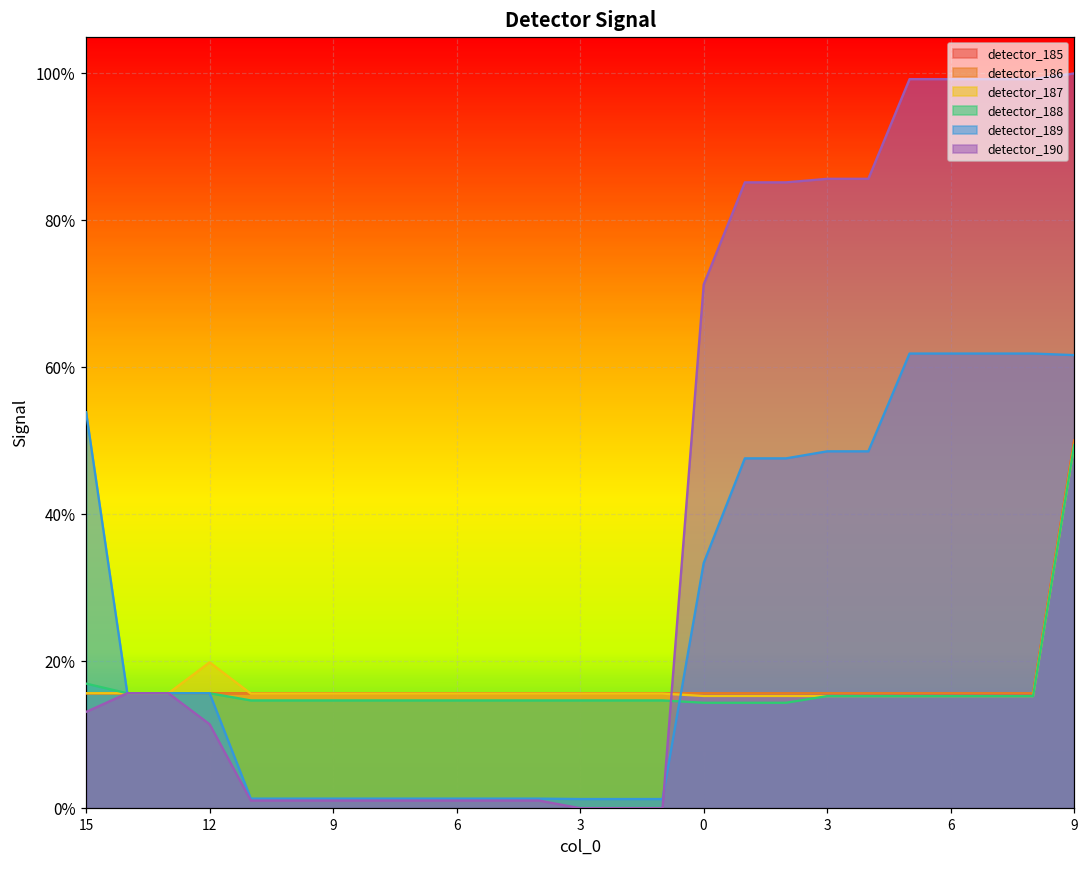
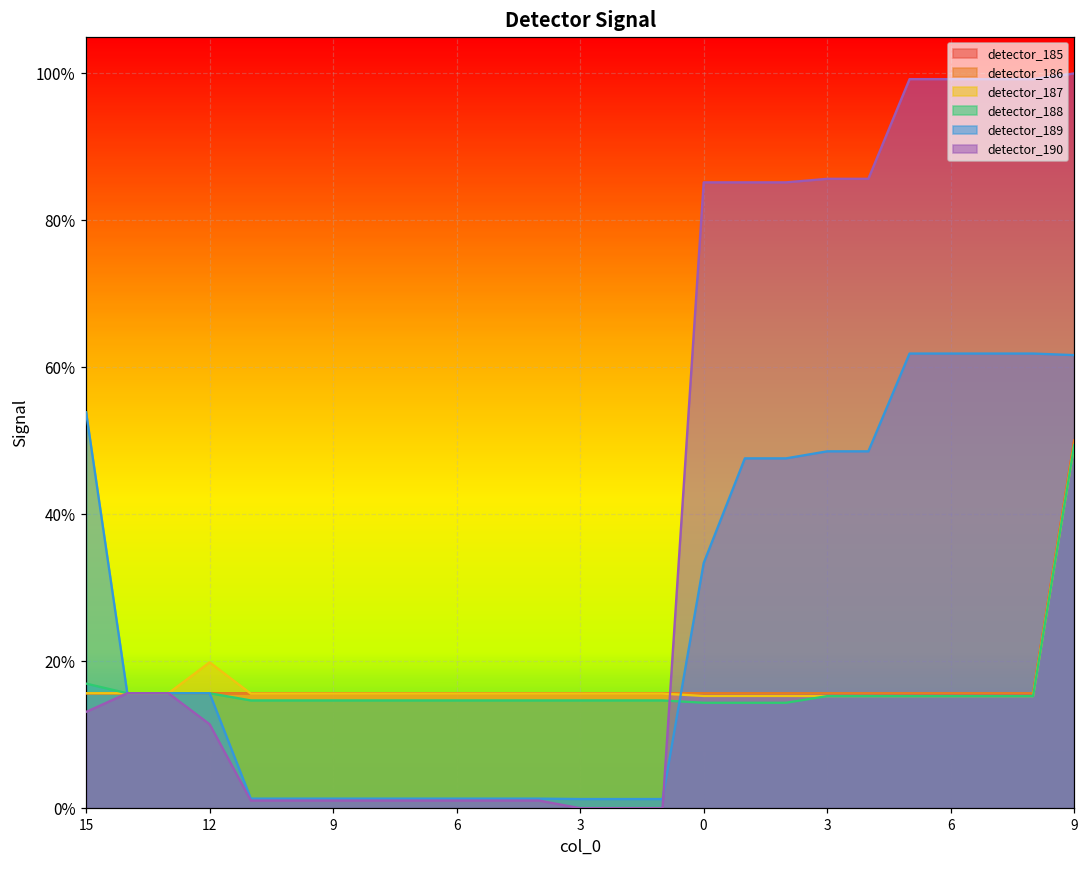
  {
    "detector_187": {
      "12": "20%"
    },
    "detector_188": {
      "15": "17%",
      "0": "14%"
    },
    "detector_189": {
      "15": "54%",
      "0": "33%"
    },
    "detector_190": {
      "15": "13%",
      "12": "11%",
-     "0": "71%"
+     "0": "85%"
    }
  }
